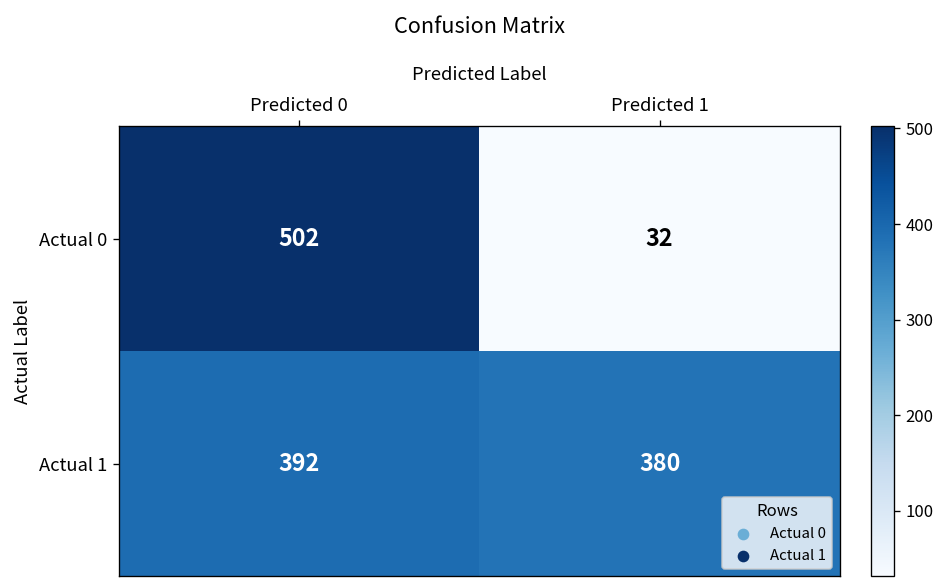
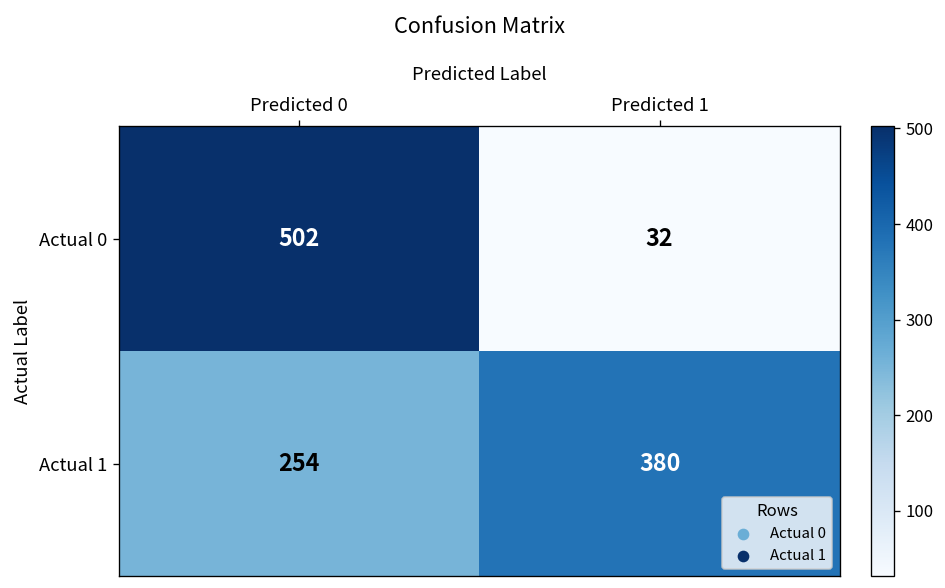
  {
    "Actual 0": {
      "Predicted 0": 502,
      "Predicted 1": 32
    },
    "Actual 1": {
-     "Predicted 0": 392,
+     "Predicted 0": 254,
      "Predicted 1": 380
    }
  }
